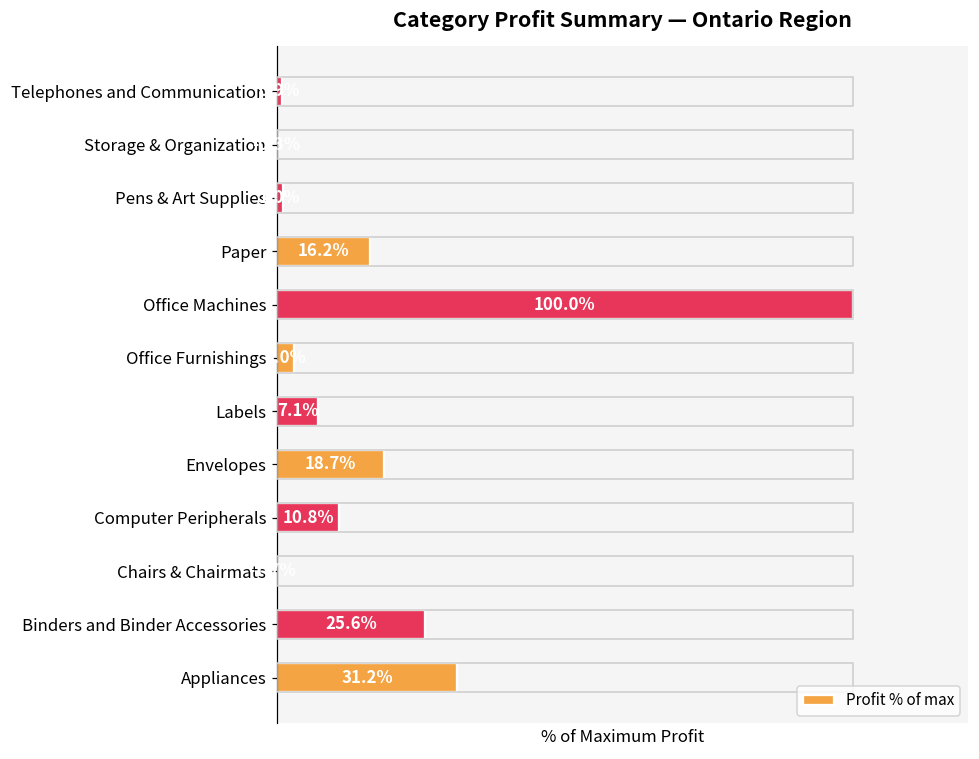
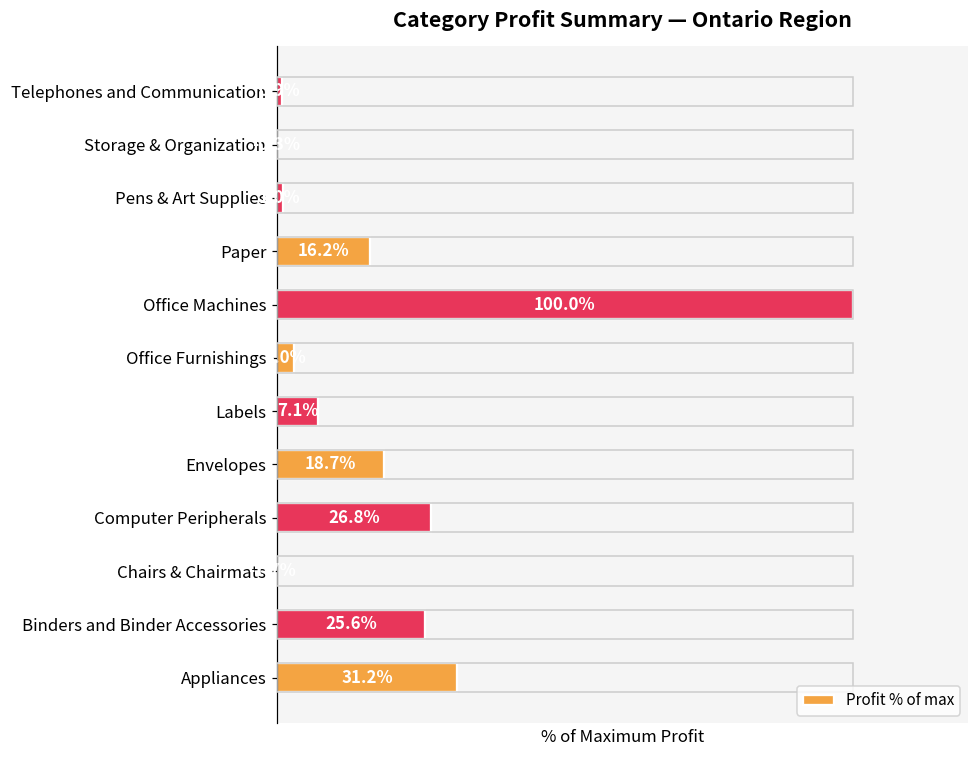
  {
    "Paper": "16.2%",
    "Office Machines": "100.0%",
    "Labels": "7.1%",
    "Envelopes": "18.7%",
-   "Computer Peripherals": "10.8%",
+   "Computer Peripherals": "26.8%",
    "Binders and Binder Accessories": "25.6%",
    "Appliances": "31.2%"
  }
